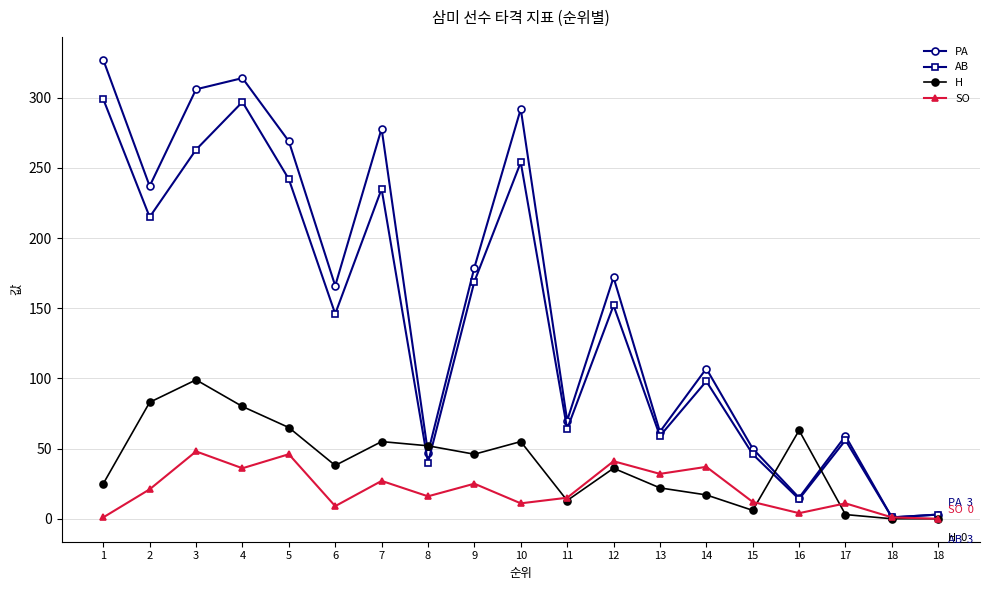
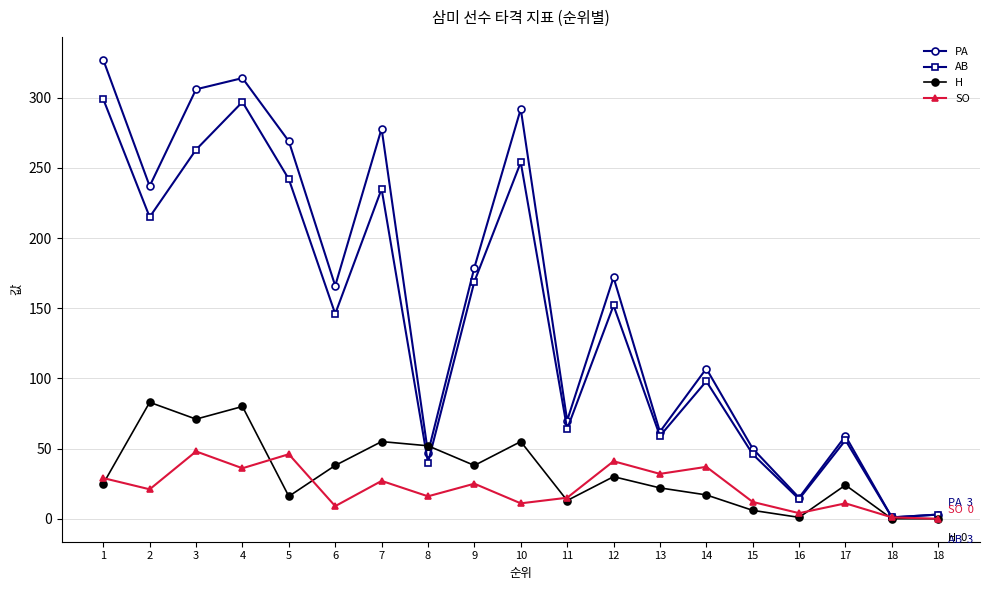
  {
    "H": {
      "1": 25,
      "2": 83,
-     "3": 99,
+     "3": 71,
      "4": 80,
-     "5": 65,
+     "5": 16,
      "6": 38,
      "7": 55,
      "8": 52,
-     "9": 46,
+     "9": 38,
      "10": 55,
      "11": 13,
-     "12": 36,
+     "12": 30,
      "13": 22,
      "14": 17,
      "15": 6,
-     "16": 63,
-     "17": 3
+     "16": 1,
+     "17": 24
    },
    "SO": {
-     "1": 1,
+     "1": 29,
      "2": 21,
      "3": 48,
      "4": 36,
      "5": 46,
      "6": 9,
      "7": 27,
      "8": 16,
      "9": 25,
      "10": 11,
      "11": 15,
      "12": 41,
      "13": 32,
      "14": 37,
      "15": 12,
      "16": 4,
      "17": 11
    }
  }
